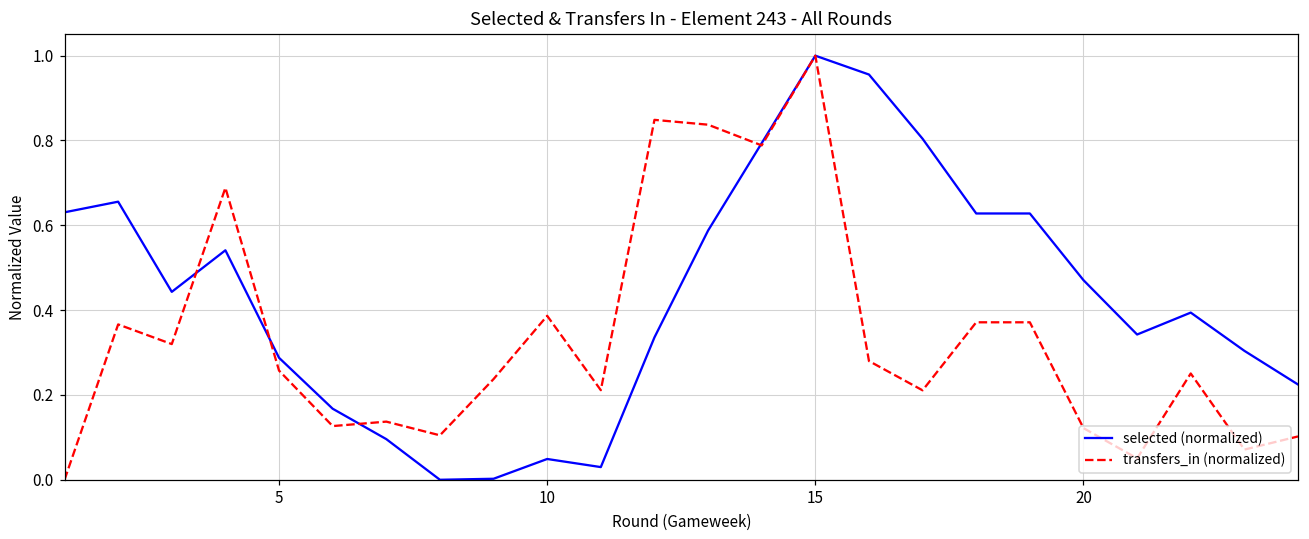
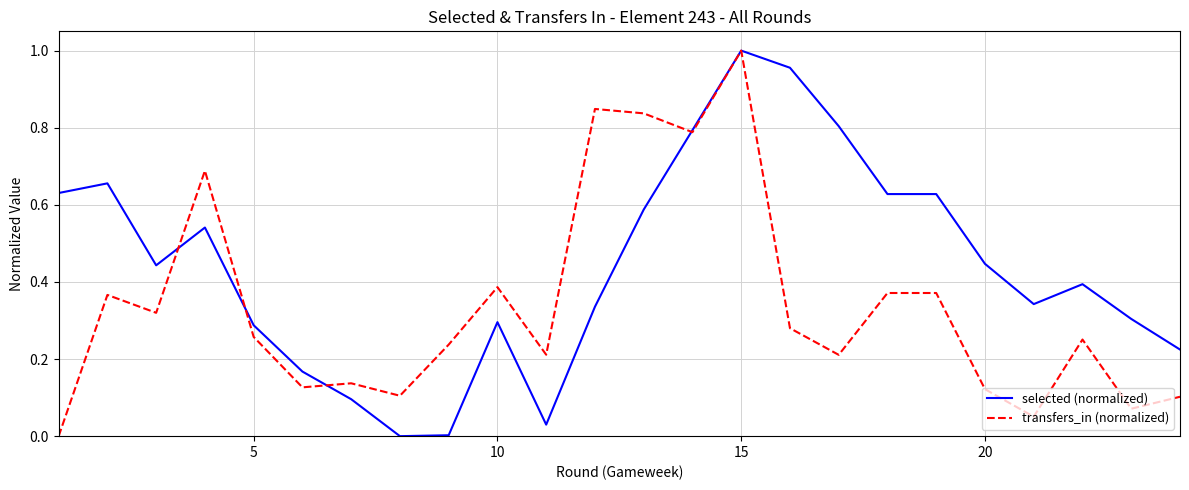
  {
    "selected (normalized)": {
      "5": 0.29,
-     "10": 0.05,
-     "20": 0.47
+     "10": 0.30,
+     "20": 0.45
    },
    "transfers_in (normalized)": {
      "5": 0.26,
      "10": 0.39
    }
  }
